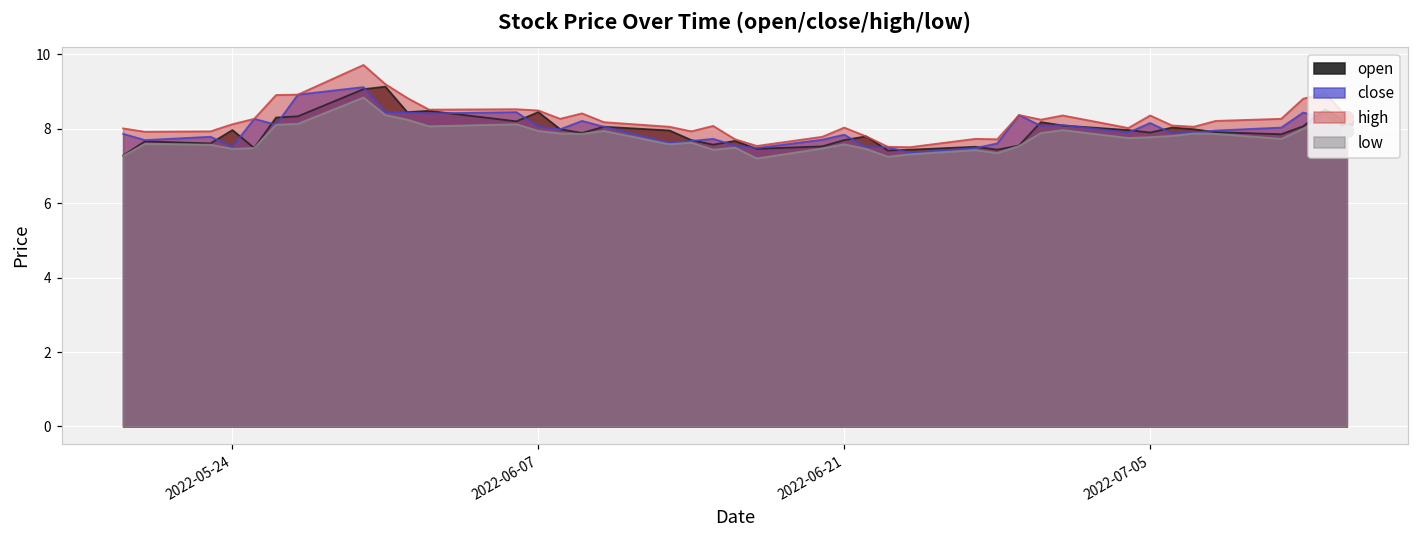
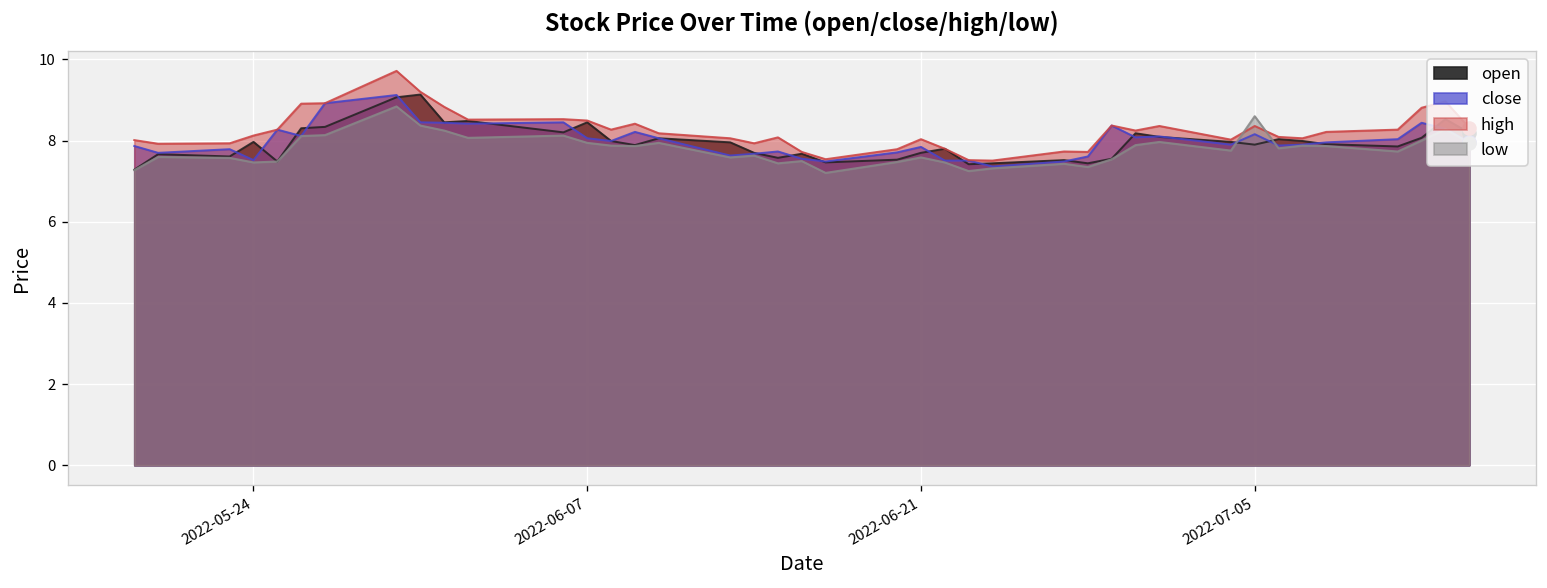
  {
    "low": {
      "2022-06-07": 7.9,
      "2022-06-21": 7.6,
-     "2022-07-05": 7.8
+     "2022-07-05": 8.6
    }
  }
